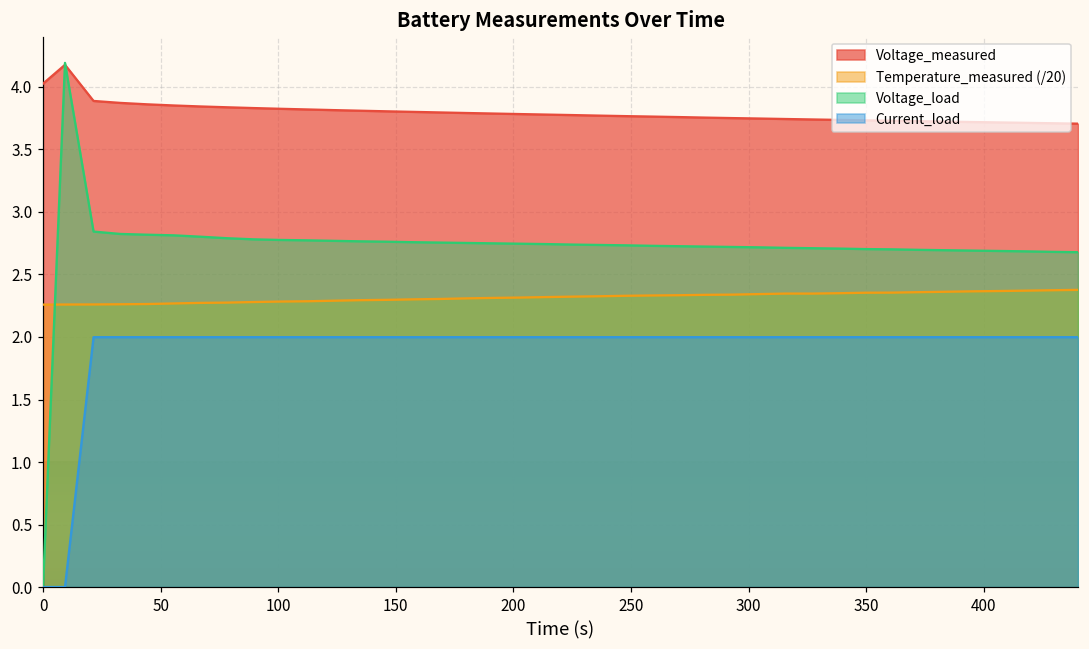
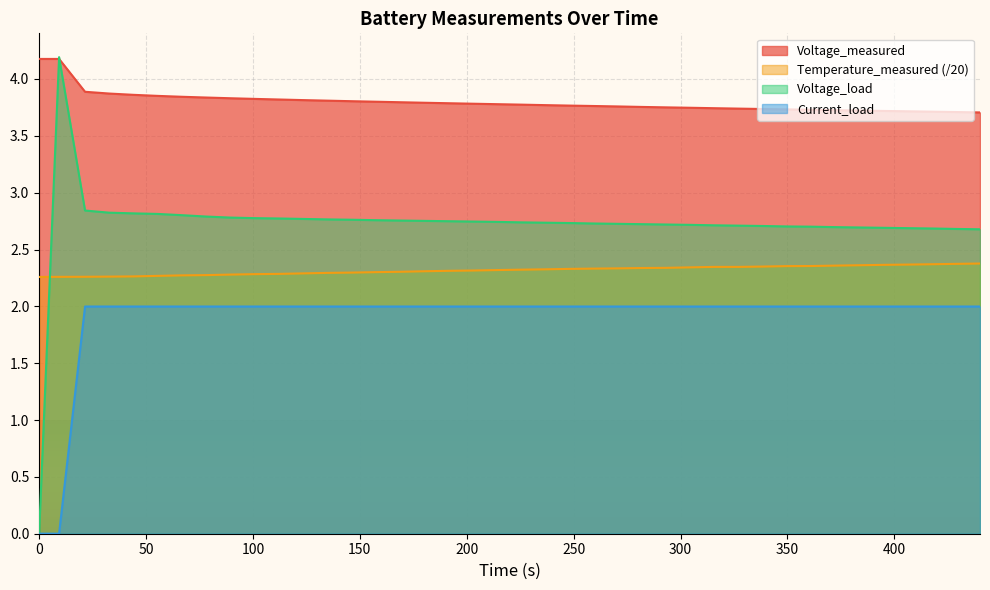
  {
    "Voltage_measured": {
-     "0": 4.03
+     "0": 4.18
    },
    "Temperature_measured (/20)": {
      "0": 2.26
    }
  }
